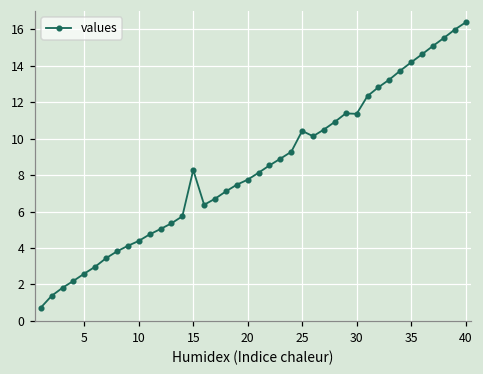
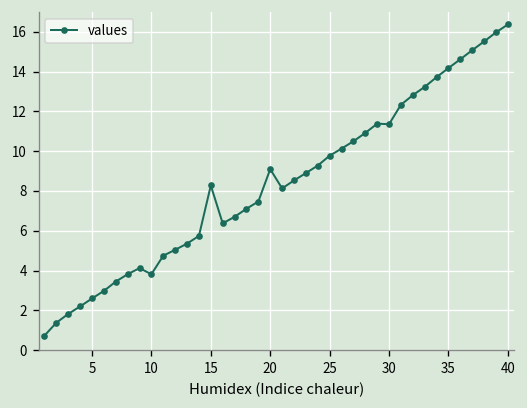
  {
    "5": 2.6,
-   "10": 4.4,
+   "10": 3.8,
    "15": 8.3,
-   "20": 7.7,
-   "25": 10.4,
+   "20": 9.1,
+   "25": 9.8,
    "30": 11.4,
    "35": 14.2,
    "40": 16.4
  }
